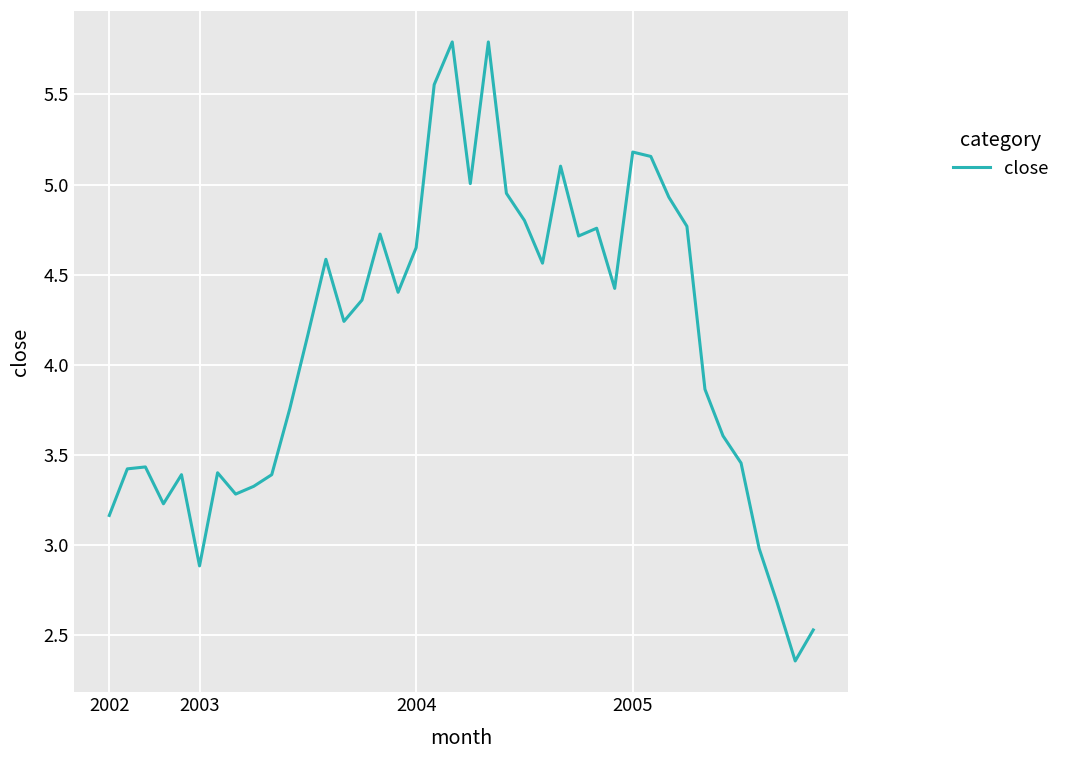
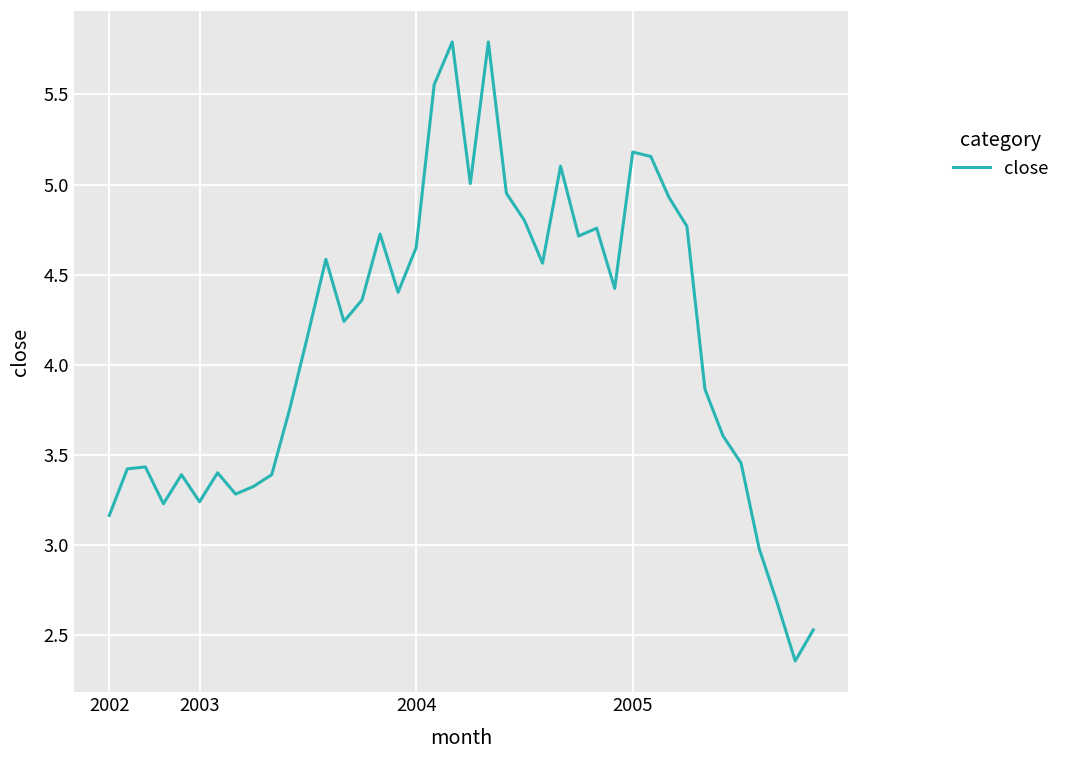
  {
    "2002": 3.16,
-   "2003": 2.88,
+   "2003": 3.24,
    "2004": 4.65,
    "2005": 5.18
  }
